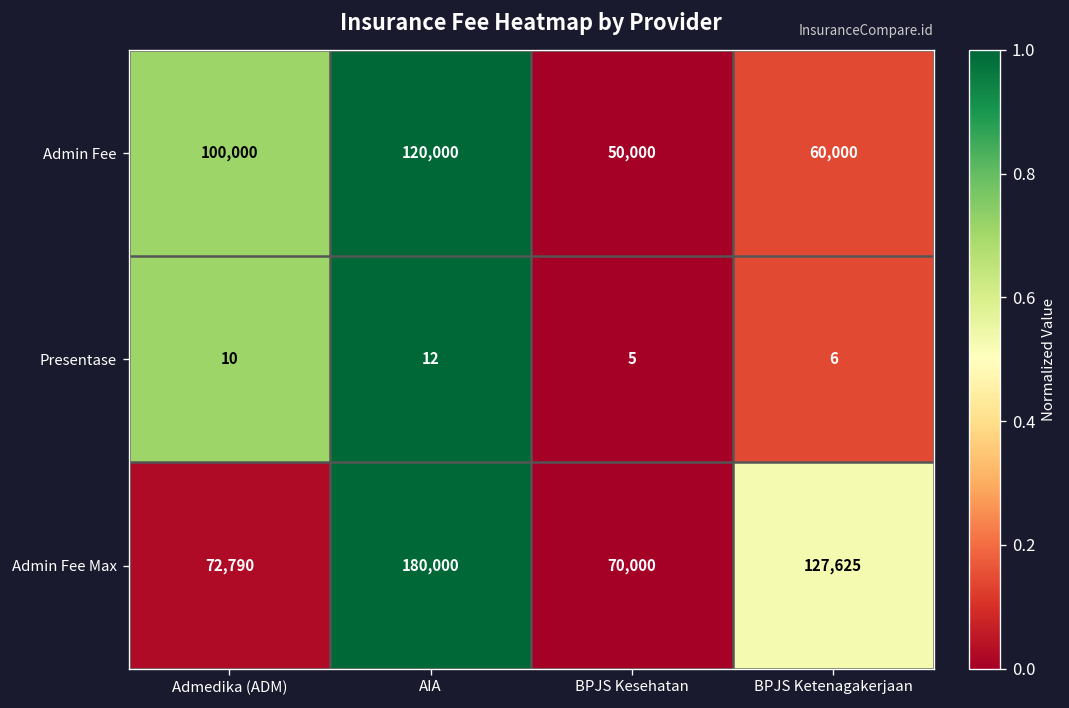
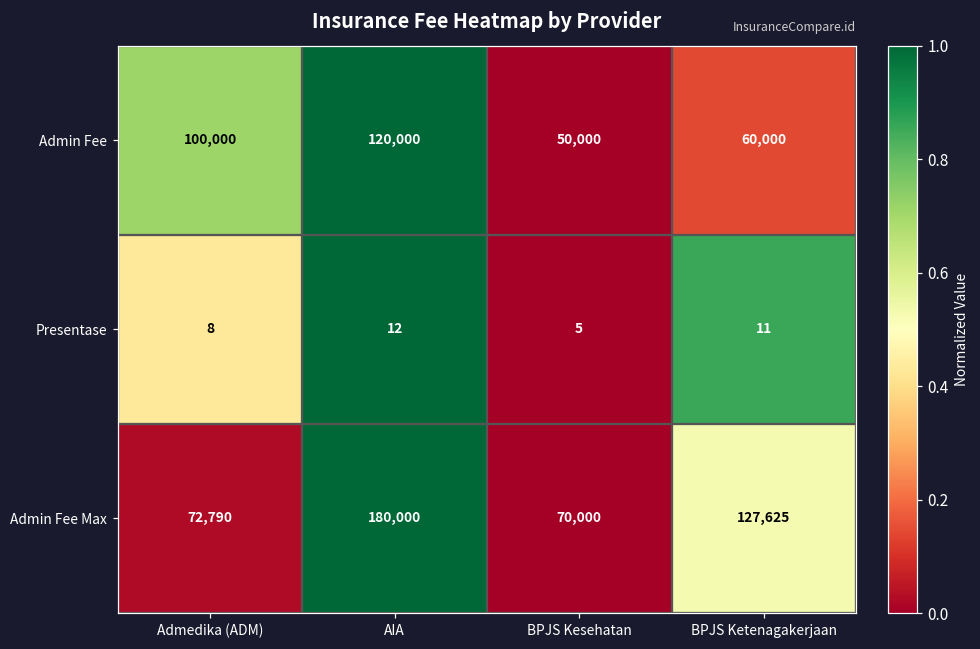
  {
    "Admin Fee": {
      "Admedika (ADM)": "100,000",
      "AIA": "120,000",
      "BPJS Kesehatan": "50,000",
      "BPJS Ketenagakerjaan": "60,000"
    },
    "Presentase": {
-     "Admedika (ADM)": "10",
+     "Admedika (ADM)": "8",
      "AIA": "12",
      "BPJS Kesehatan": "5",
-     "BPJS Ketenagakerjaan": "6"
+     "BPJS Ketenagakerjaan": "11"
    },
    "Admin Fee Max": {
      "Admedika (ADM)": "72,790",
      "AIA": "180,000",
      "BPJS Kesehatan": "70,000",
      "BPJS Ketenagakerjaan": "127,625"
    }
  }
